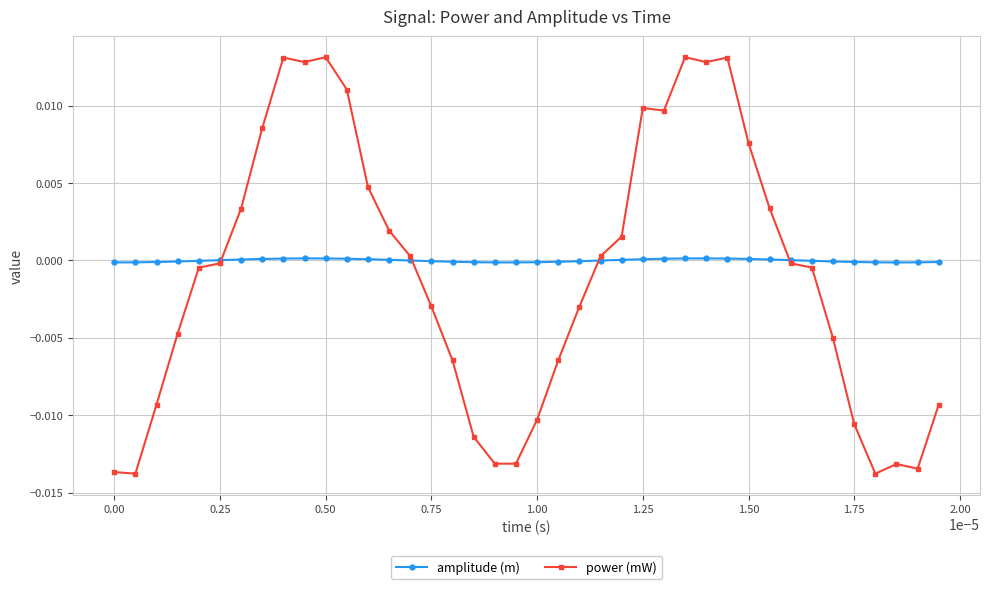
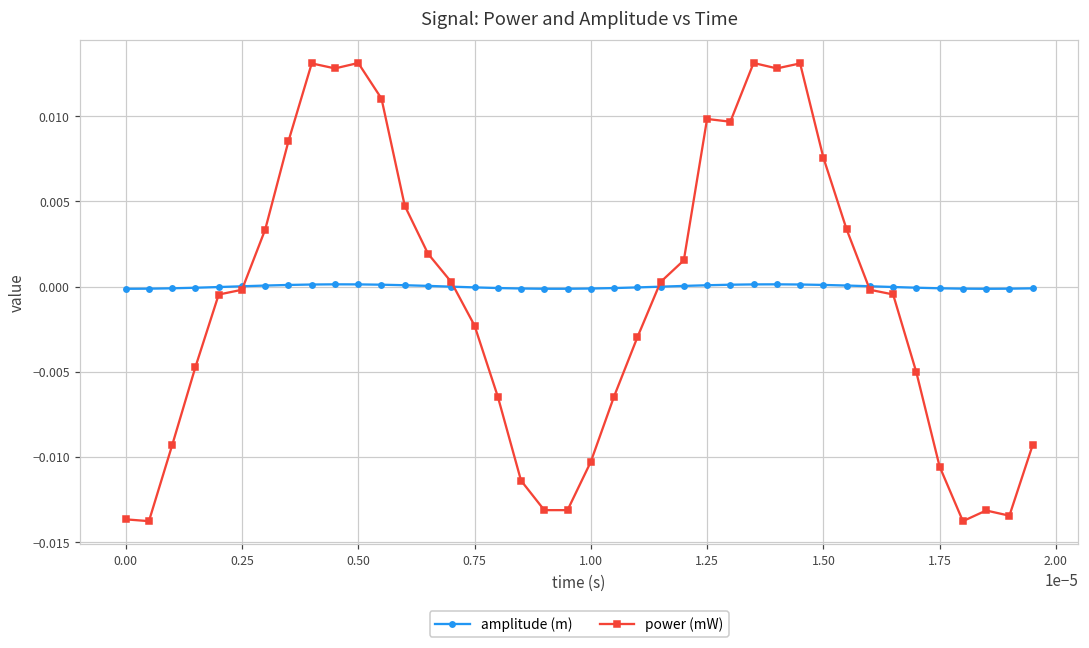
  {
    "amplitude (m)": {
      "0.00": -0.0001,
      "0.25": 0.0000,
      "0.50": 0.0001,
      "0.75": 0.0000,
      "1.00": -0.0001,
      "1.25": 0.0001,
      "1.50": 0.0001,
      "1.75": -0.0001
    },
    "power (mW)": {
      "0.00": -0.0137,
      "0.25": -0.0002,
      "0.50": 0.0131,
-     "0.75": -0.0030,
+     "0.75": -0.0023,
      "1.00": -0.0103,
      "1.25": 0.0098,
      "1.50": 0.0076,
      "1.75": -0.0106
    }
  }
